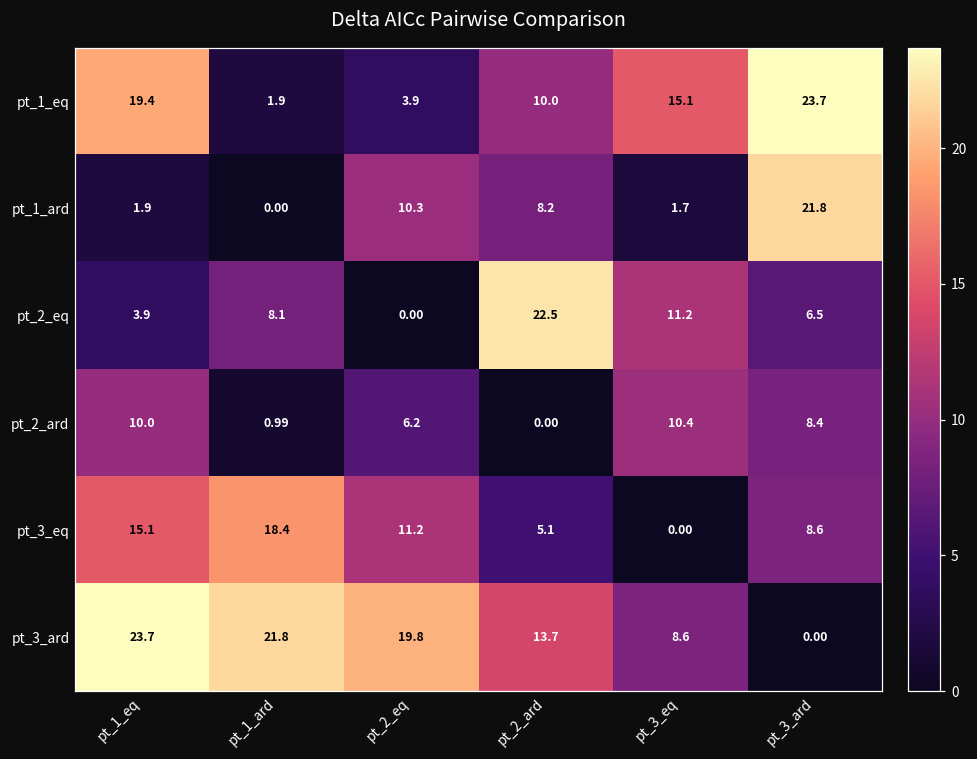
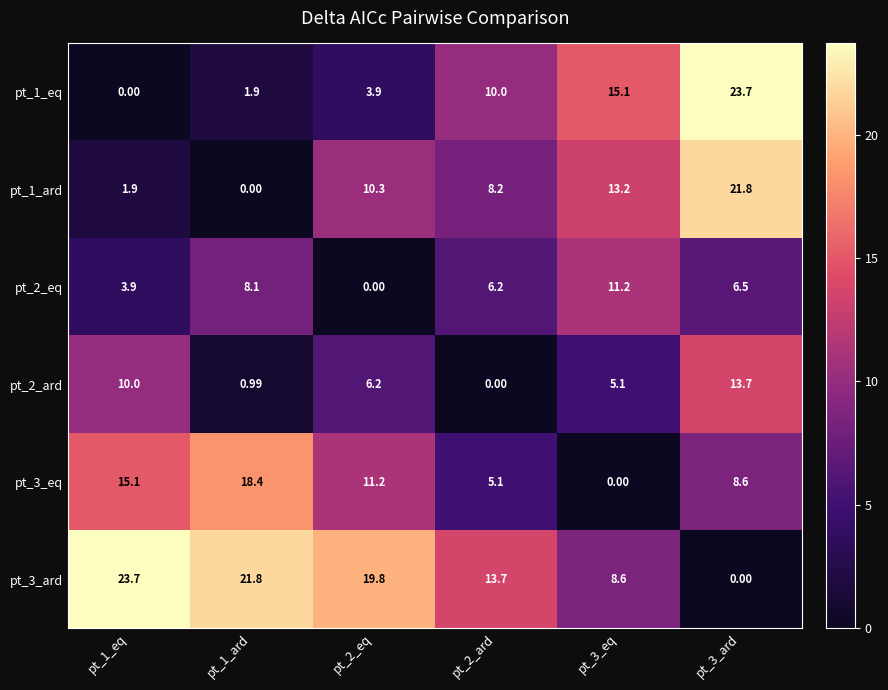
  {
    "pt_1_eq": {
-     "pt_1_eq": 19.4,
+     "pt_1_eq": 0.00,
      "pt_1_ard": 1.9,
      "pt_2_eq": 3.9,
      "pt_2_ard": 10.0,
      "pt_3_eq": 15.1,
      "pt_3_ard": 23.7
    },
    "pt_1_ard": {
      "pt_1_eq": 1.9,
      "pt_1_ard": 0.00,
      "pt_2_eq": 10.3,
      "pt_2_ard": 8.2,
-     "pt_3_eq": 1.7,
+     "pt_3_eq": 13.2,
      "pt_3_ard": 21.8
    },
    "pt_2_eq": {
      "pt_1_eq": 3.9,
      "pt_1_ard": 8.1,
      "pt_2_eq": 0.00,
-     "pt_2_ard": 22.5,
+     "pt_2_ard": 6.2,
      "pt_3_eq": 11.2,
      "pt_3_ard": 6.5
    },
    "pt_2_ard": {
      "pt_1_eq": 10.0,
      "pt_1_ard": 0.99,
      "pt_2_eq": 6.2,
      "pt_2_ard": 0.00,
-     "pt_3_eq": 10.4,
-     "pt_3_ard": 8.4
+     "pt_3_eq": 5.1,
+     "pt_3_ard": 13.7
    },
    "pt_3_eq": {
      "pt_1_eq": 15.1,
      "pt_1_ard": 18.4,
      "pt_2_eq": 11.2,
      "pt_2_ard": 5.1,
      "pt_3_eq": 0.00,
      "pt_3_ard": 8.6
    },
    "pt_3_ard": {
      "pt_1_eq": 23.7,
      "pt_1_ard": 21.8,
      "pt_2_eq": 19.8,
      "pt_2_ard": 13.7,
      "pt_3_eq": 8.6,
      "pt_3_ard": 0.00
    }
  }
